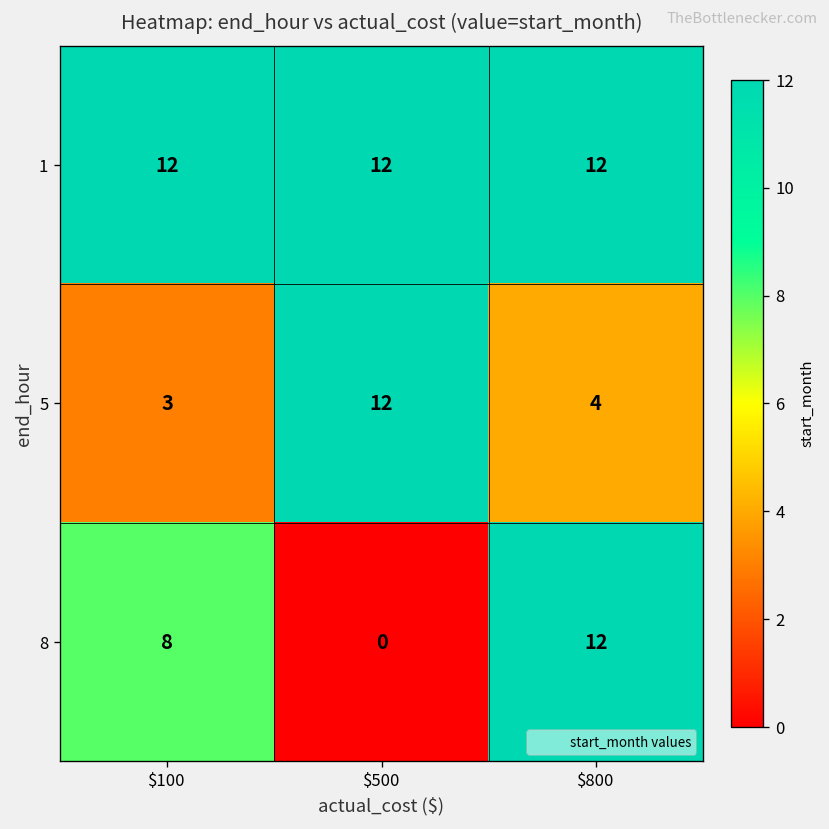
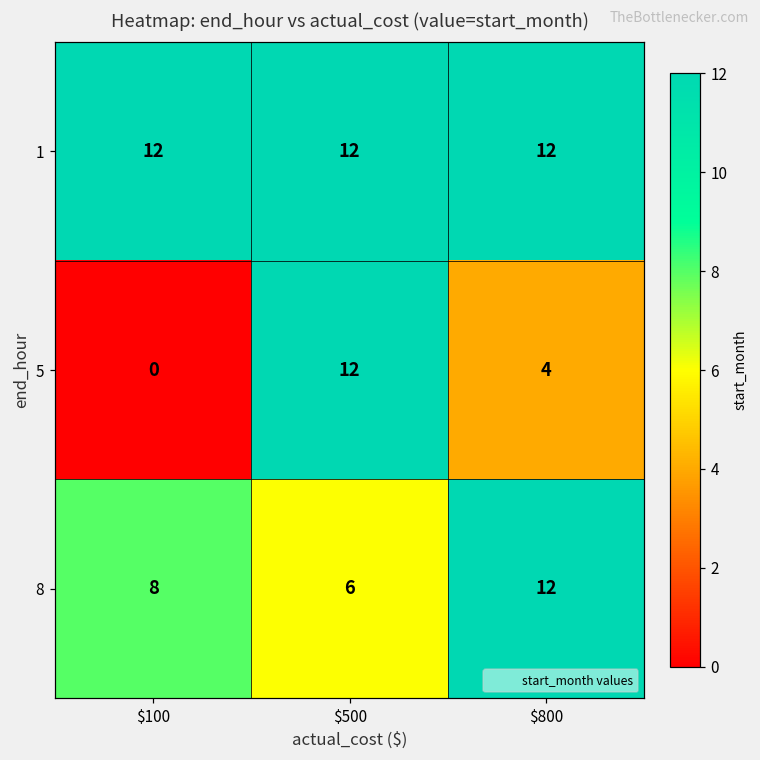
  {
    "1": {
      "$100": 12,
      "$500": 12,
      "$800": 12
    },
    "5": {
-     "$100": 3,
+     "$100": 0,
      "$500": 12,
      "$800": 4
    },
    "8": {
      "$100": 8,
-     "$500": 0,
+     "$500": 6,
      "$800": 12
    }
  }
